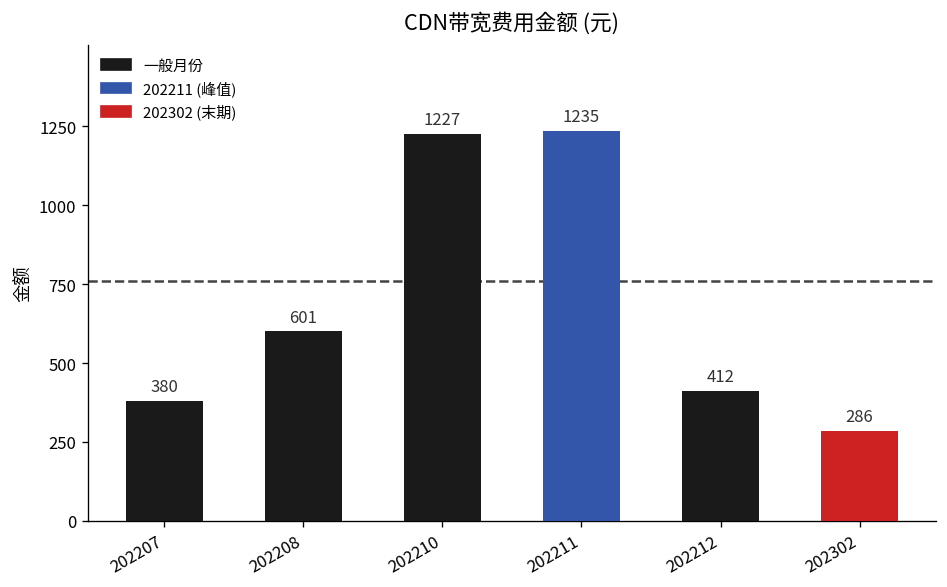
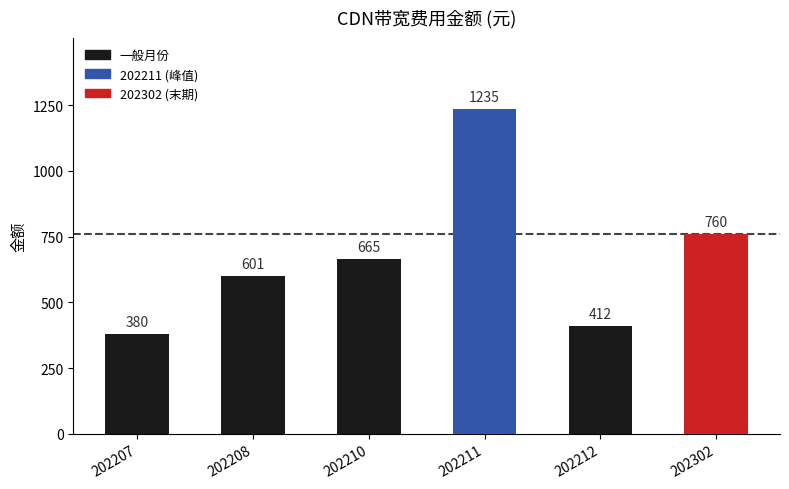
  {
    "202207": 380,
    "202208": 601,
-   "202210": 1227,
+   "202210": 665,
    "202211": 1235,
    "202212": 412,
-   "202302": 286
+   "202302": 760
  }
